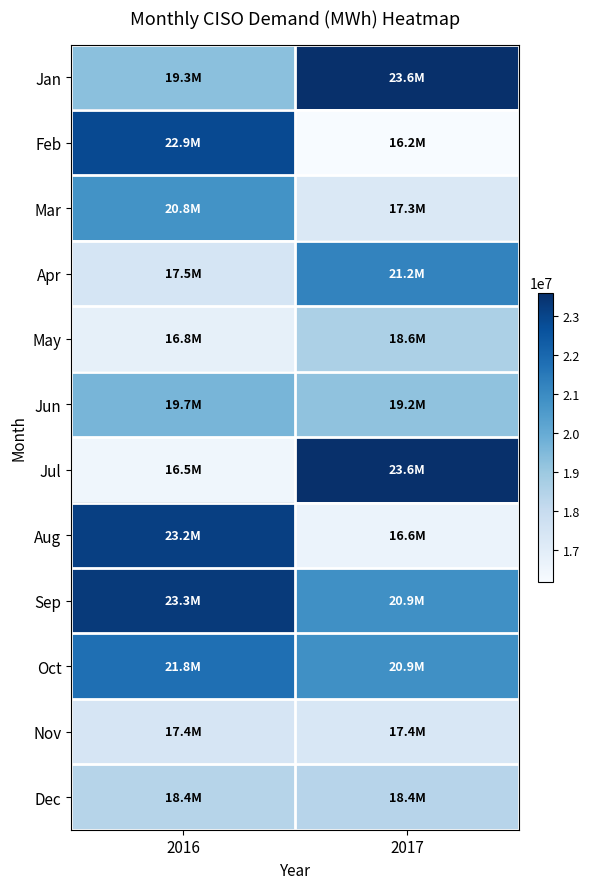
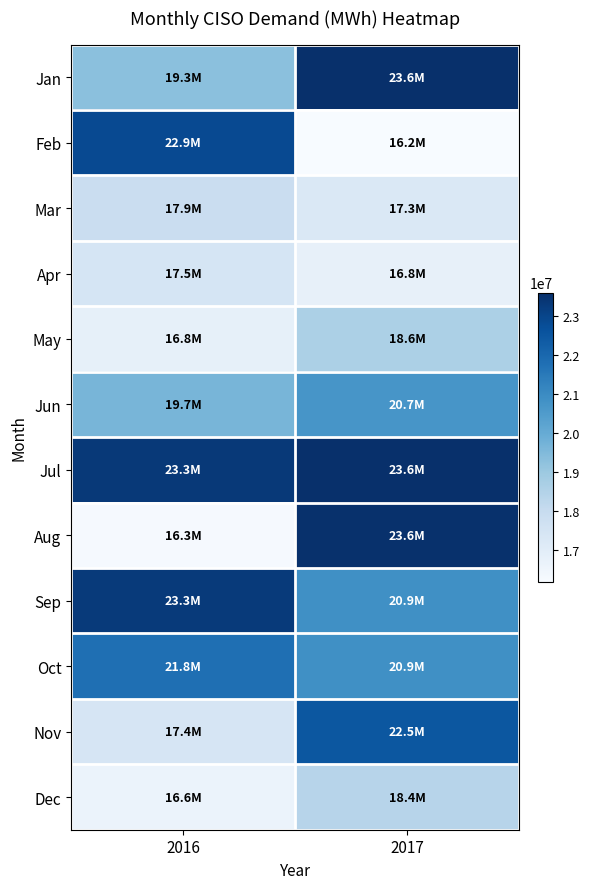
  {
    "Jan": {
      "2016": "19.3M",
      "2017": "23.6M"
    },
    "Feb": {
      "2016": "22.9M",
      "2017": "16.2M"
    },
    "Mar": {
-     "2016": "20.8M",
+     "2016": "17.9M",
      "2017": "17.3M"
    },
    "Apr": {
      "2016": "17.5M",
-     "2017": "21.2M"
+     "2017": "16.8M"
    },
    "May": {
      "2016": "16.8M",
      "2017": "18.6M"
    },
    "Jun": {
      "2016": "19.7M",
-     "2017": "19.2M"
+     "2017": "20.7M"
    },
    "Jul": {
-     "2016": "16.5M",
+     "2016": "23.3M",
      "2017": "23.6M"
    },
    "Aug": {
-     "2016": "23.2M",
-     "2017": "16.6M"
+     "2016": "16.3M",
+     "2017": "23.6M"
    },
    "Sep": {
      "2016": "23.3M",
      "2017": "20.9M"
    },
    "Oct": {
      "2016": "21.8M",
      "2017": "20.9M"
    },
    "Nov": {
      "2016": "17.4M",
-     "2017": "17.4M"
+     "2017": "22.5M"
    },
    "Dec": {
-     "2016": "18.4M",
+     "2016": "16.6M",
      "2017": "18.4M"
    }
  }
